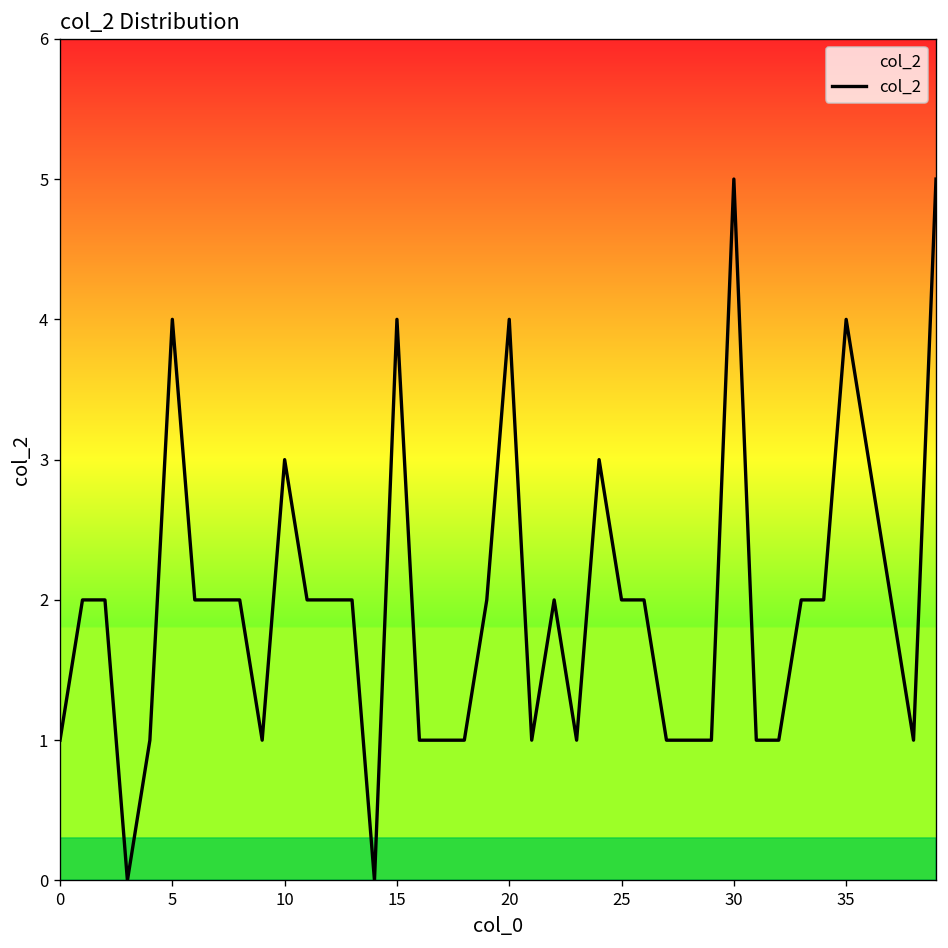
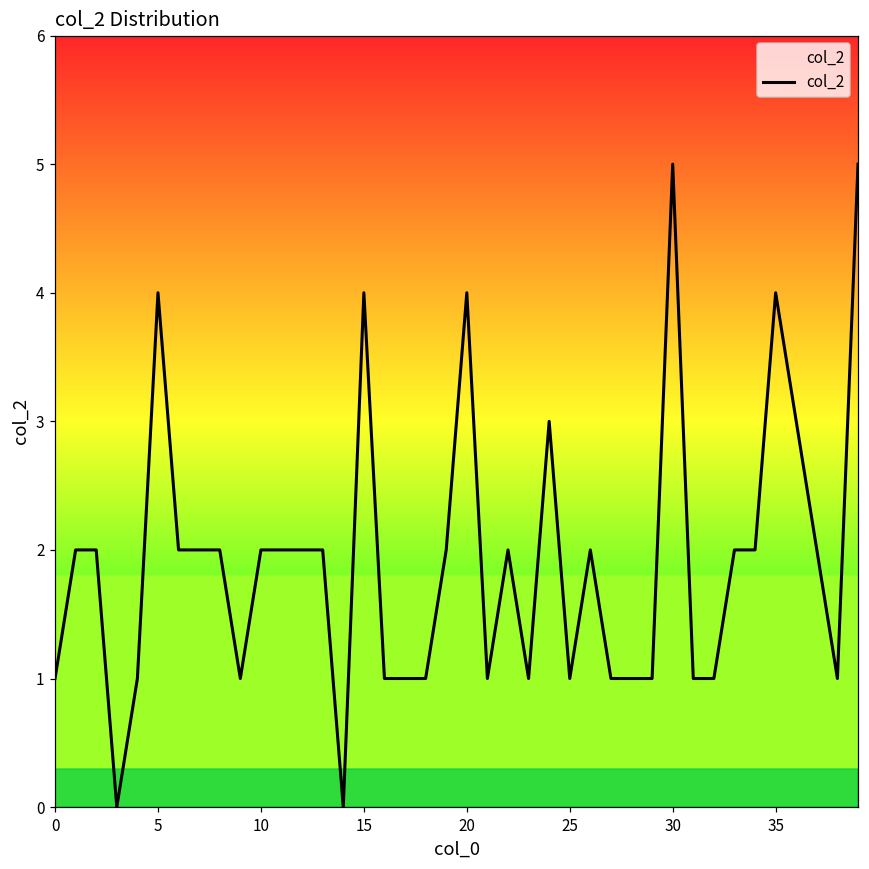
  {
    "0": 1,
    "5": 4,
-   "10": 3,
+   "10": 2,
    "15": 4,
    "20": 4,
-   "25": 2,
+   "25": 1,
    "30": 5,
    "35": 4
  }
